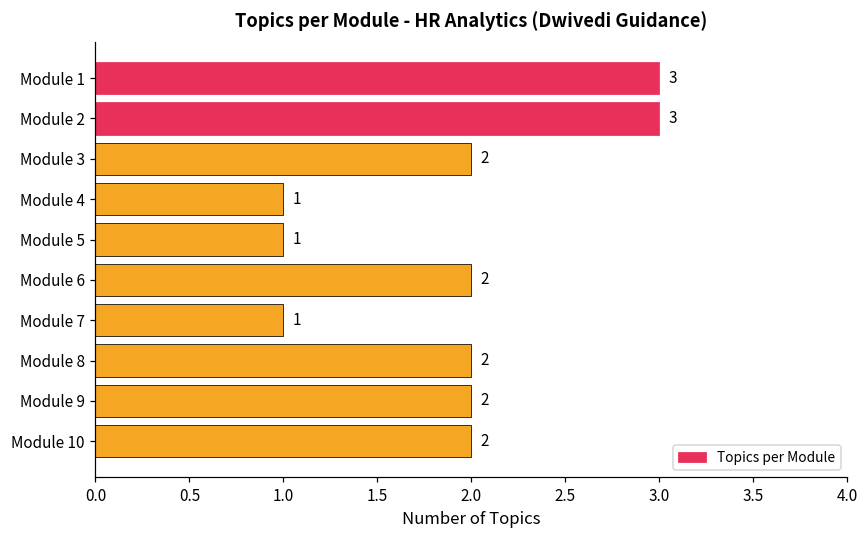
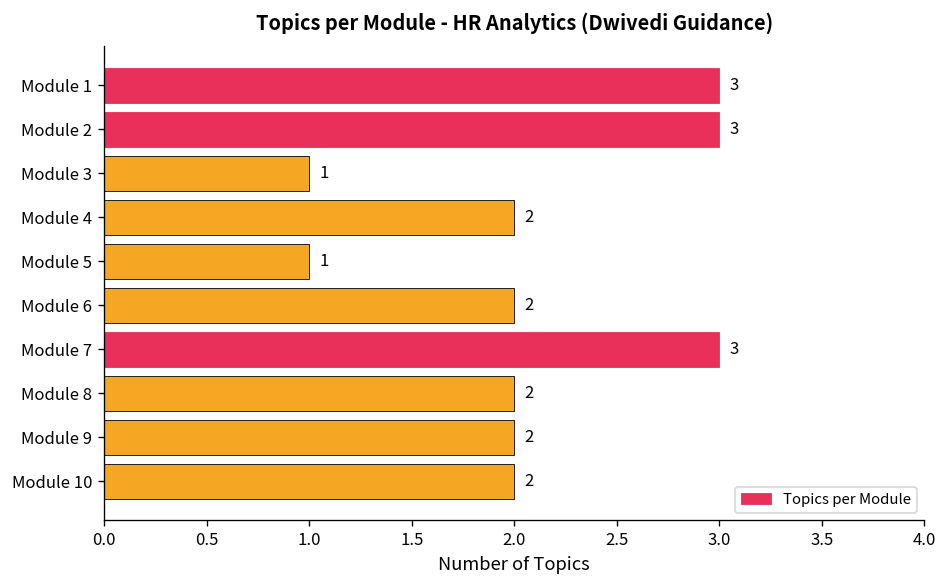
  {
    "Module 1": 3,
    "Module 2": 3,
-   "Module 3": 2,
-   "Module 4": 1,
+   "Module 3": 1,
+   "Module 4": 2,
    "Module 5": 1,
    "Module 6": 2,
-   "Module 7": 1,
+   "Module 7": 3,
    "Module 8": 2,
    "Module 9": 2,
    "Module 10": 2
  }
